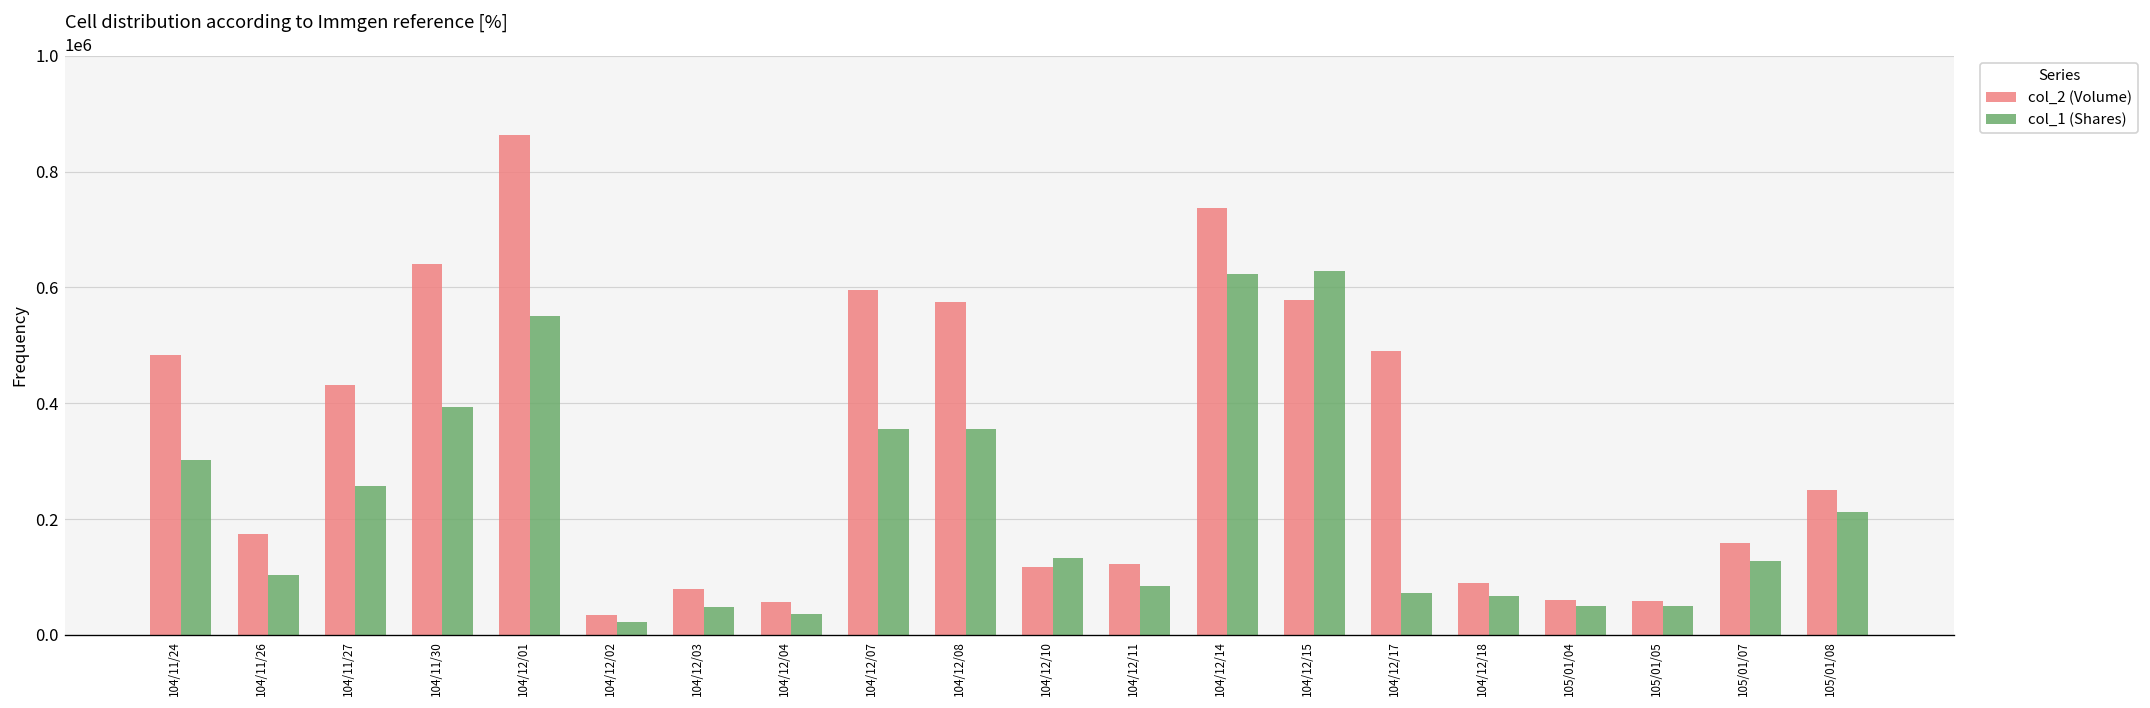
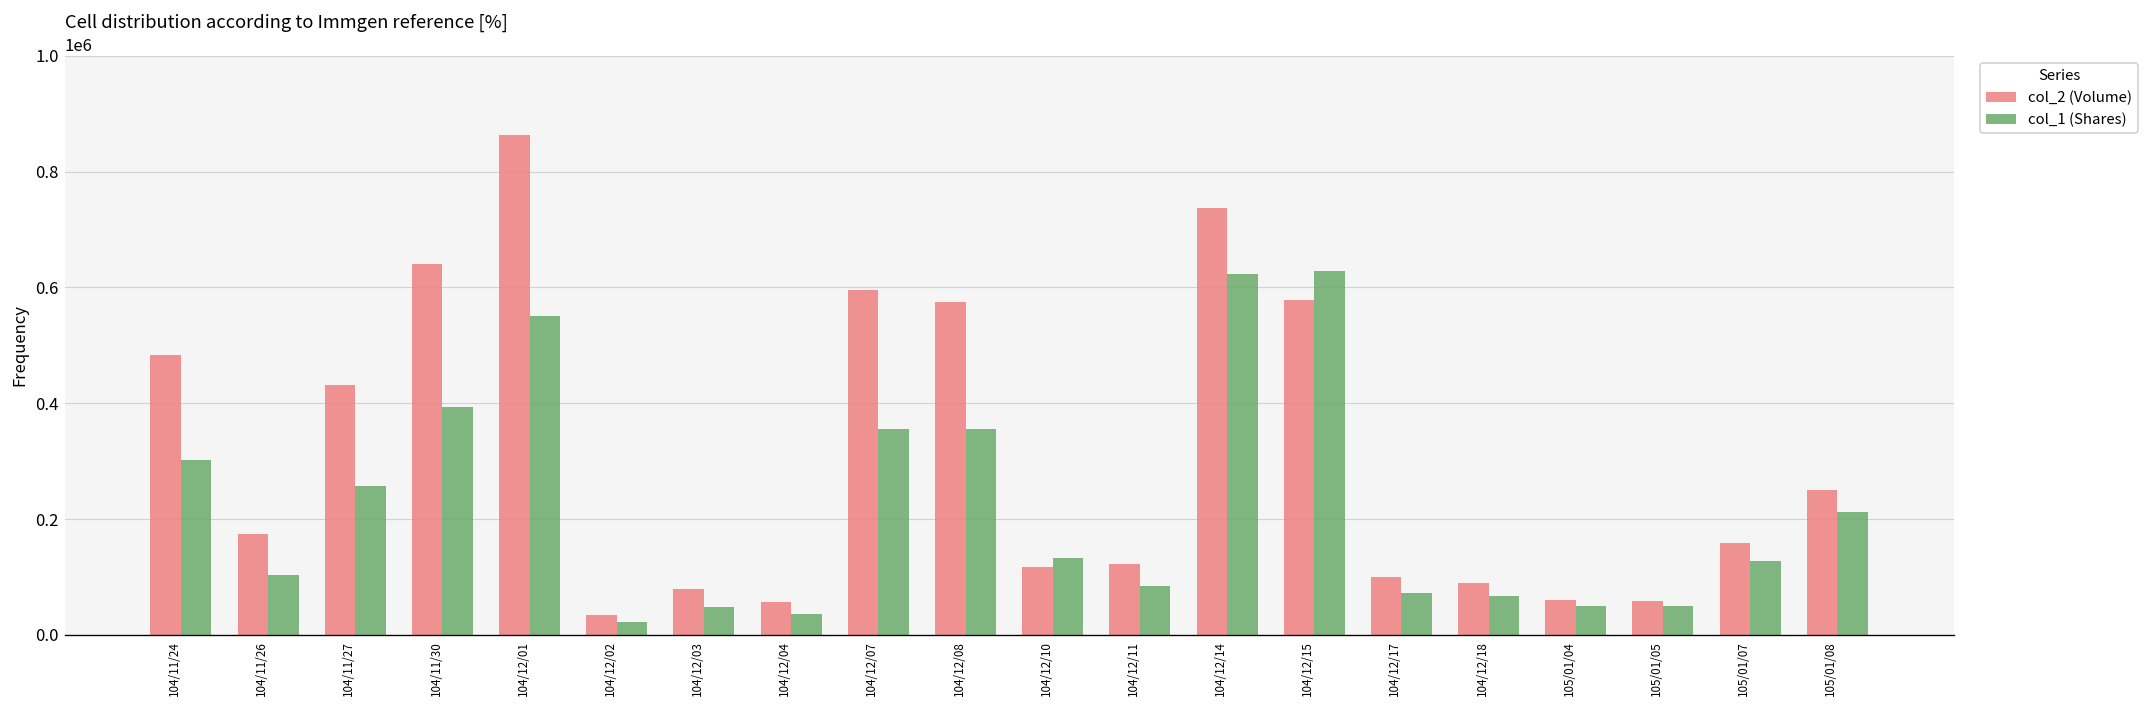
  {
    "col_2 (Volume)": {
      "104/11/24": 480000,
      "104/11/26": 170000,
      "104/11/27": 430000,
      "104/11/30": 640000,
      "104/12/01": 860000,
      "104/12/02": 30000,
      "104/12/03": 80000,
      "104/12/04": 60000,
      "104/12/07": 600000,
      "104/12/08": 580000,
      "104/12/10": 120000,
      "104/12/11": 120000,
      "104/12/14": 740000,
      "104/12/15": 580000,
-     "104/12/17": 490000,
+     "104/12/17": 100000,
      "104/12/18": 90000,
      "105/01/04": 60000,
      "105/01/05": 60000,
      "105/01/07": 160000,
      "105/01/08": 250000
    },
    "col_1 (Shares)": {
      "104/11/24": 300000,
      "104/11/26": 100000,
      "104/11/27": 260000,
      "104/11/30": 390000,
      "104/12/01": 550000,
      "104/12/02": 20000,
      "104/12/03": 50000,
      "104/12/04": 40000,
      "104/12/07": 360000,
      "104/12/08": 360000,
      "104/12/10": 130000,
      "104/12/11": 80000,
      "104/12/14": 620000,
      "104/12/15": 630000,
      "104/12/17": 70000,
      "104/12/18": 70000,
      "105/01/04": 50000,
      "105/01/05": 50000,
      "105/01/07": 130000,
      "105/01/08": 210000
    }
  }
